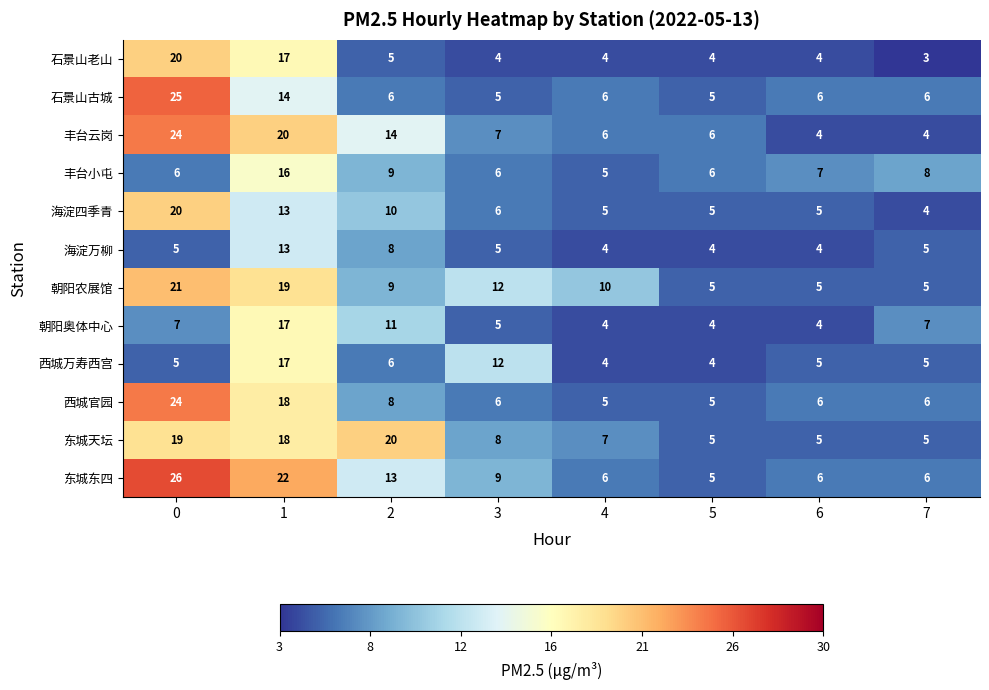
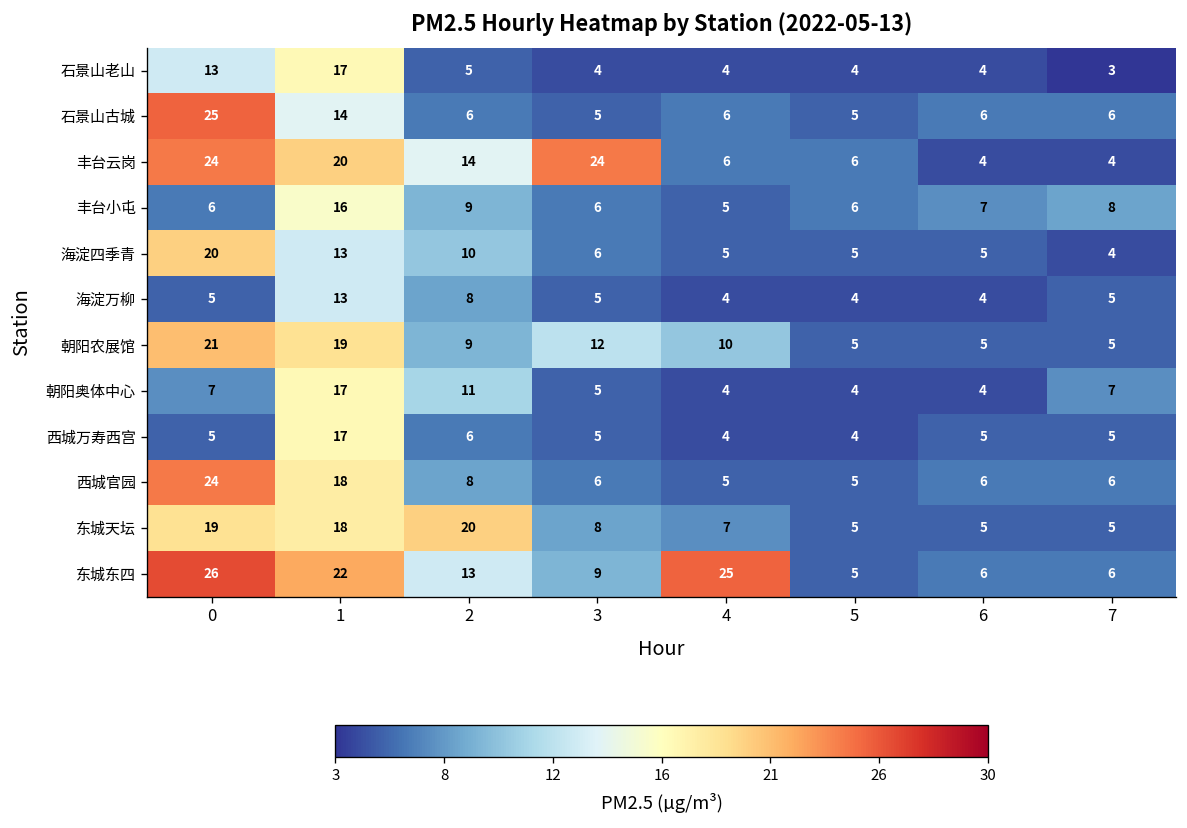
  {
    "石景山老山": {
-     "0": 20,
+     "0": 13,
      "1": 17,
      "2": 5,
      "3": 4,
      "4": 4,
      "5": 4,
      "6": 4,
      "7": 3
    },
    "石景山古城": {
      "0": 25,
      "1": 14,
      "2": 6,
      "3": 5,
      "4": 6,
      "5": 5,
      "6": 6,
      "7": 6
    },
    "丰台云岗": {
      "0": 24,
      "1": 20,
      "2": 14,
-     "3": 7,
+     "3": 24,
      "4": 6,
      "5": 6,
      "6": 4,
      "7": 4
    },
    "丰台小屯": {
      "0": 6,
      "1": 16,
      "2": 9,
      "3": 6,
      "4": 5,
      "5": 6,
      "6": 7,
      "7": 8
    },
    "海淀四季青": {
      "0": 20,
      "1": 13,
      "2": 10,
      "3": 6,
      "4": 5,
      "5": 5,
      "6": 5,
      "7": 4
    },
    "海淀万柳": {
      "0": 5,
      "1": 13,
      "2": 8,
      "3": 5,
      "4": 4,
      "5": 4,
      "6": 4,
      "7": 5
    },
    "朝阳农展馆": {
      "0": 21,
      "1": 19,
      "2": 9,
      "3": 12,
      "4": 10,
      "5": 5,
      "6": 5,
      "7": 5
    },
    "朝阳奥体中心": {
      "0": 7,
      "1": 17,
      "2": 11,
      "3": 5,
      "4": 4,
      "5": 4,
      "6": 4,
      "7": 7
    },
    "西城万寿西宫": {
      "0": 5,
      "1": 17,
      "2": 6,
-     "3": 12,
+     "3": 5,
      "4": 4,
      "5": 4,
      "6": 5,
      "7": 5
    },
    "西城官园": {
      "0": 24,
      "1": 18,
      "2": 8,
      "3": 6,
      "4": 5,
      "5": 5,
      "6": 6,
      "7": 6
    },
    "东城天坛": {
      "0": 19,
      "1": 18,
      "2": 20,
      "3": 8,
      "4": 7,
      "5": 5,
      "6": 5,
      "7": 5
    },
    "东城东四": {
      "0": 26,
      "1": 22,
      "2": 13,
      "3": 9,
-     "4": 6,
+     "4": 25,
      "5": 5,
      "6": 6,
      "7": 6
    }
  }
